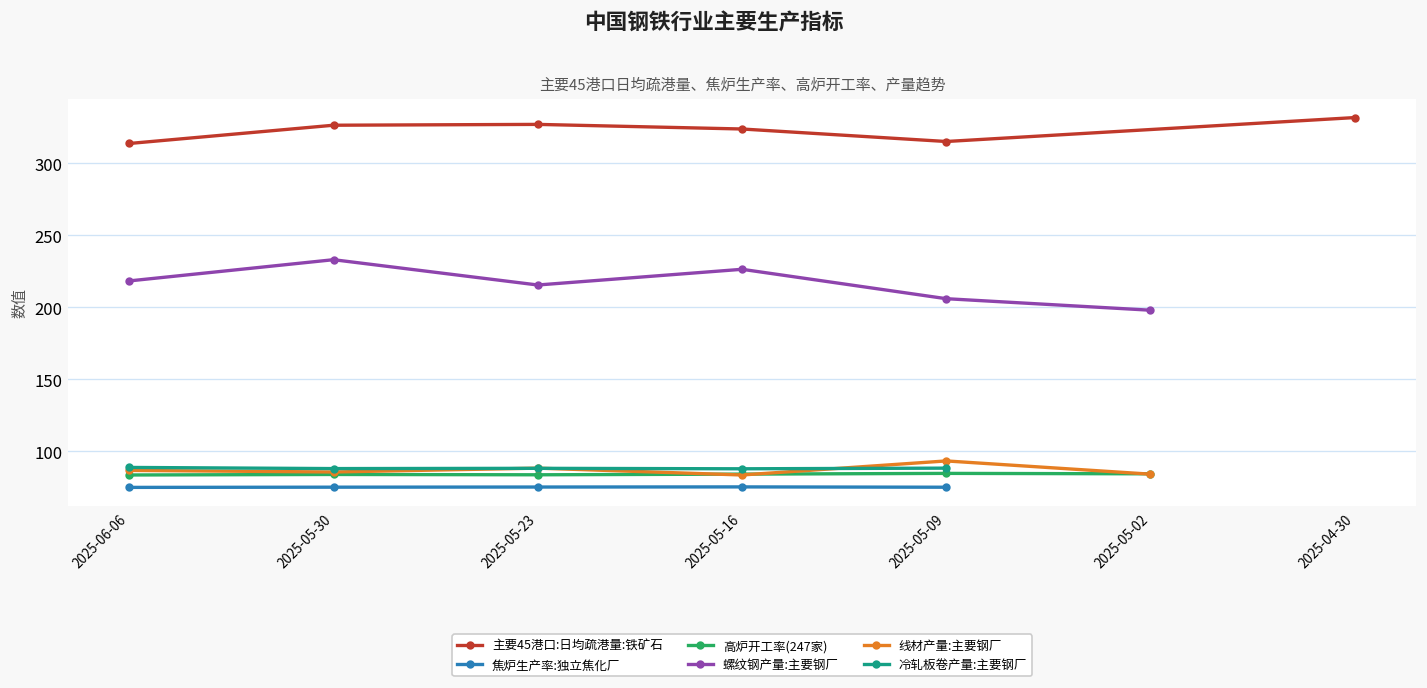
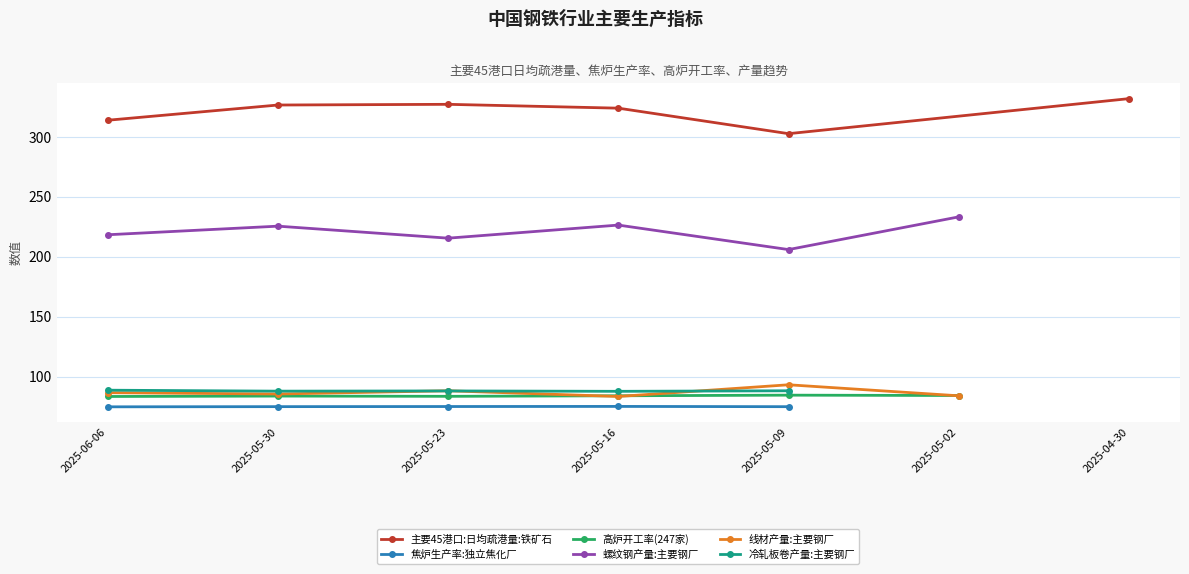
  {
    "主要45港口:日均疏港量:铁矿石": {
      "2025-06-06": 314,
      "2025-05-30": 327,
      "2025-05-23": 327,
      "2025-05-16": 324,
-     "2025-05-09": 315,
+     "2025-05-09": 303,
      "2025-04-30": 332
    },
    "焦炉生产率:独立焦化厂": {
      "2025-06-06": 75,
      "2025-05-30": 75,
      "2025-05-23": 75,
      "2025-05-16": 75,
      "2025-05-09": 75
    },
    "螺纹钢产量:主要钢厂": {
      "2025-06-06": 218,
-     "2025-05-30": 233,
+     "2025-05-30": 226,
      "2025-05-23": 216,
      "2025-05-16": 226,
      "2025-05-09": 206,
-     "2025-05-02": 198
+     "2025-05-02": 233
    },
    "线材产量:主要钢厂": {
      "2025-05-09": 93
    }
  }
